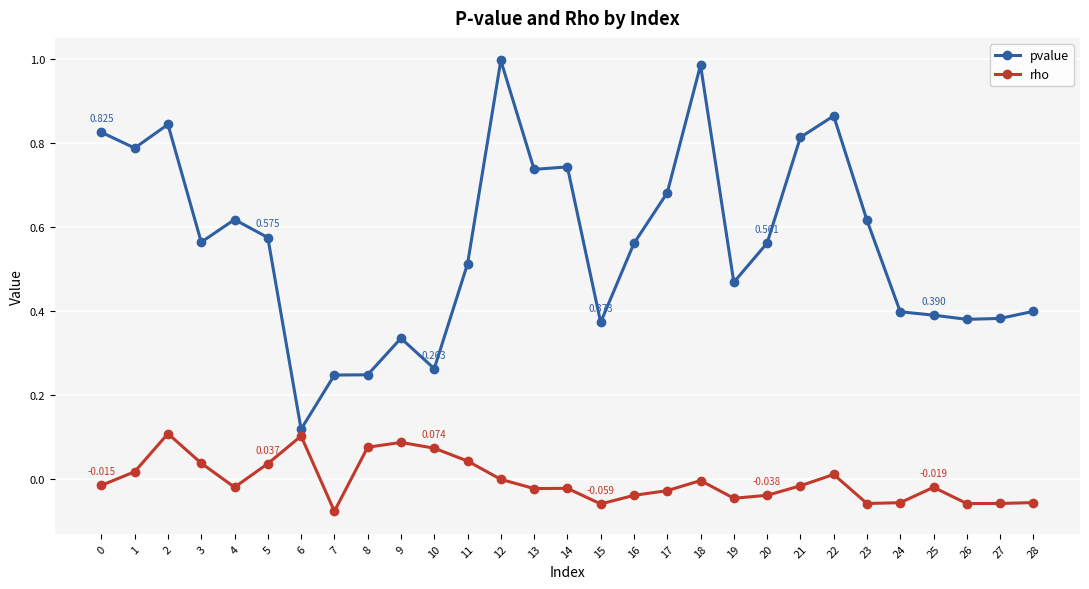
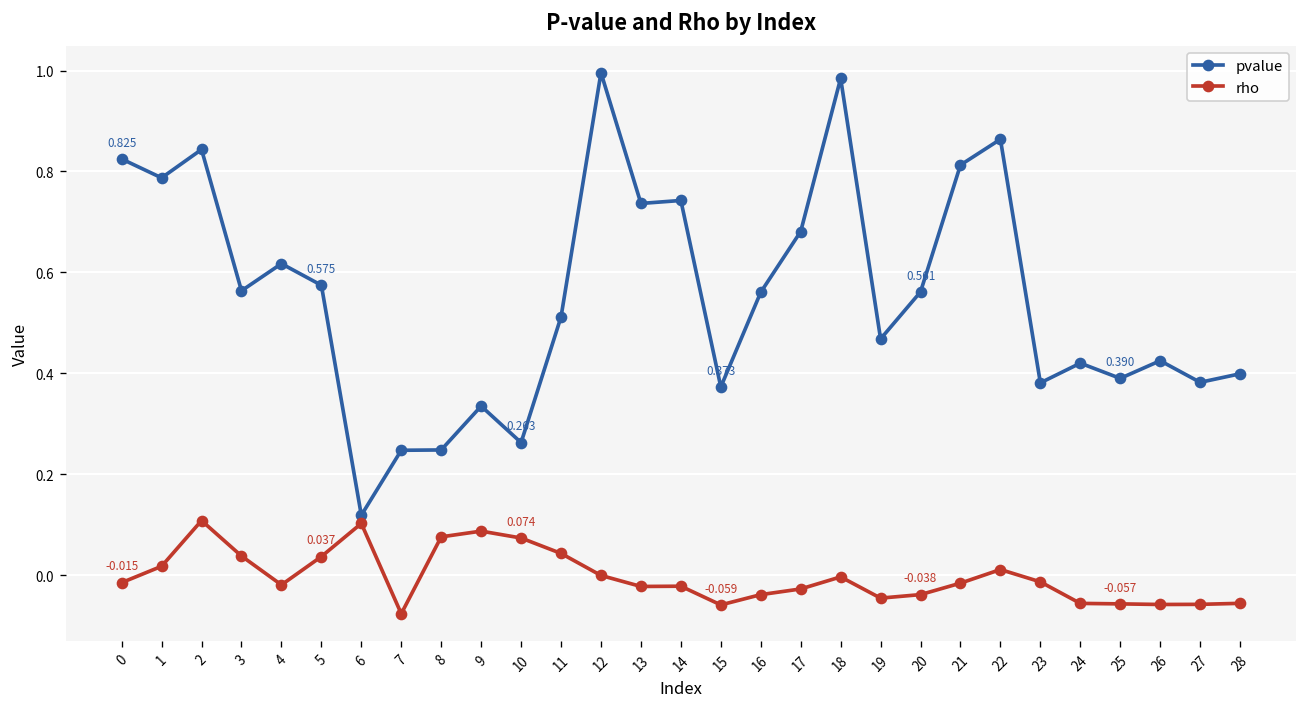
  {
    "pvalue": {
      "1": 0.79,
      "2": 0.84,
      "3": 0.56,
      "4": 0.62,
      "6": 0.12,
      "7": 0.25,
      "8": 0.25,
      "9": 0.34,
      "11": 0.51,
      "12": 1.00,
      "13": 0.74,
      "14": 0.74,
      "16": 0.56,
      "17": 0.68,
      "18": 0.98,
      "19": 0.47,
      "21": 0.81,
      "22": 0.86,
-     "23": 0.62,
-     "24": 0.40,
-     "26": 0.38,
+     "23": 0.38,
+     "24": 0.42,
+     "26": 0.43,
      "27": 0.38,
      "28": 0.40
    },
    "rho": {
      "0": -0.015,
      "5": 0.037,
      "10": 0.074,
      "15": -0.059,
      "20": -0.038,
-     "23": -0.06,
-     "25": -0.019
+     "23": -0.01,
+     "25": -0.057
    }
  }
